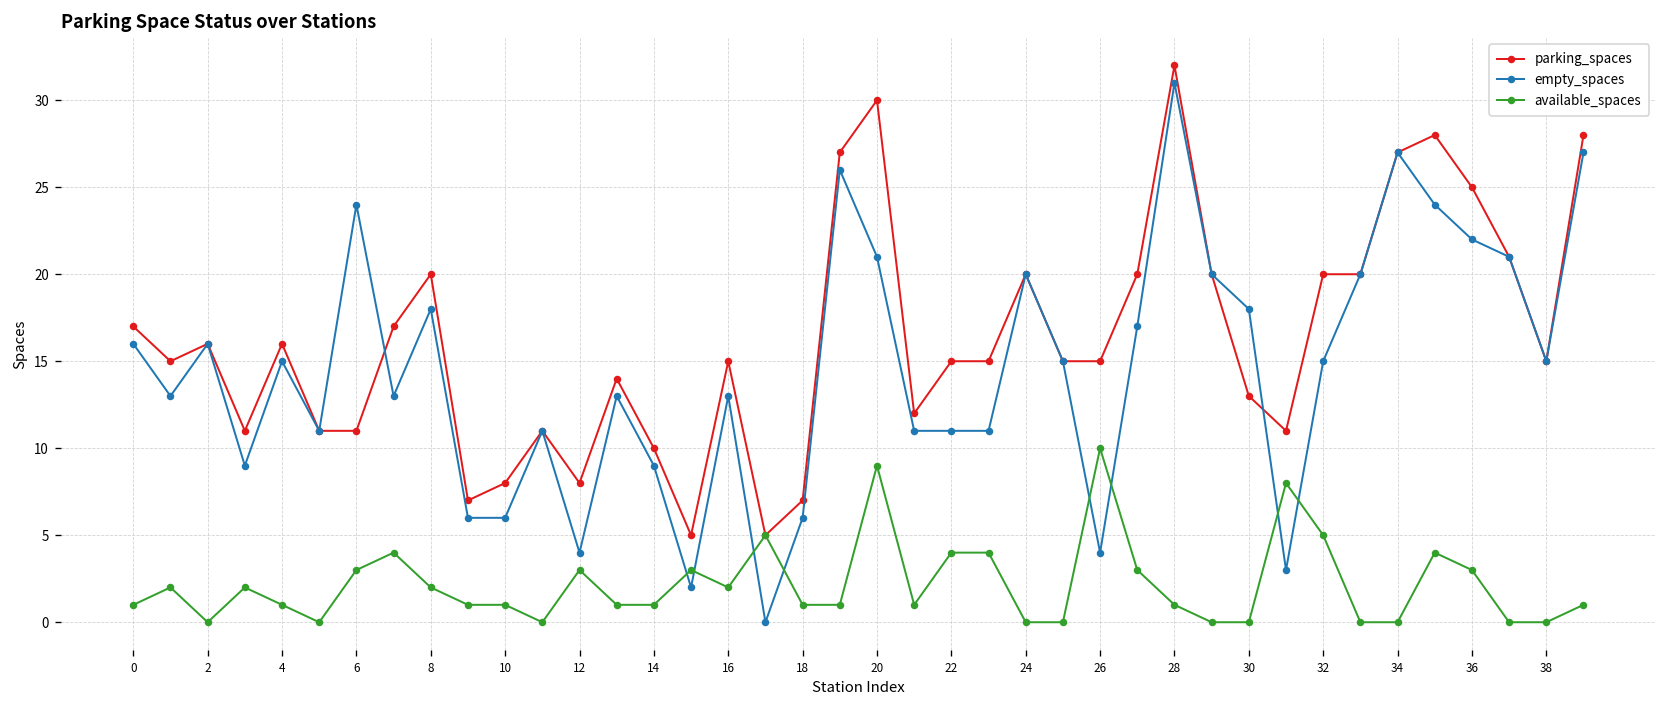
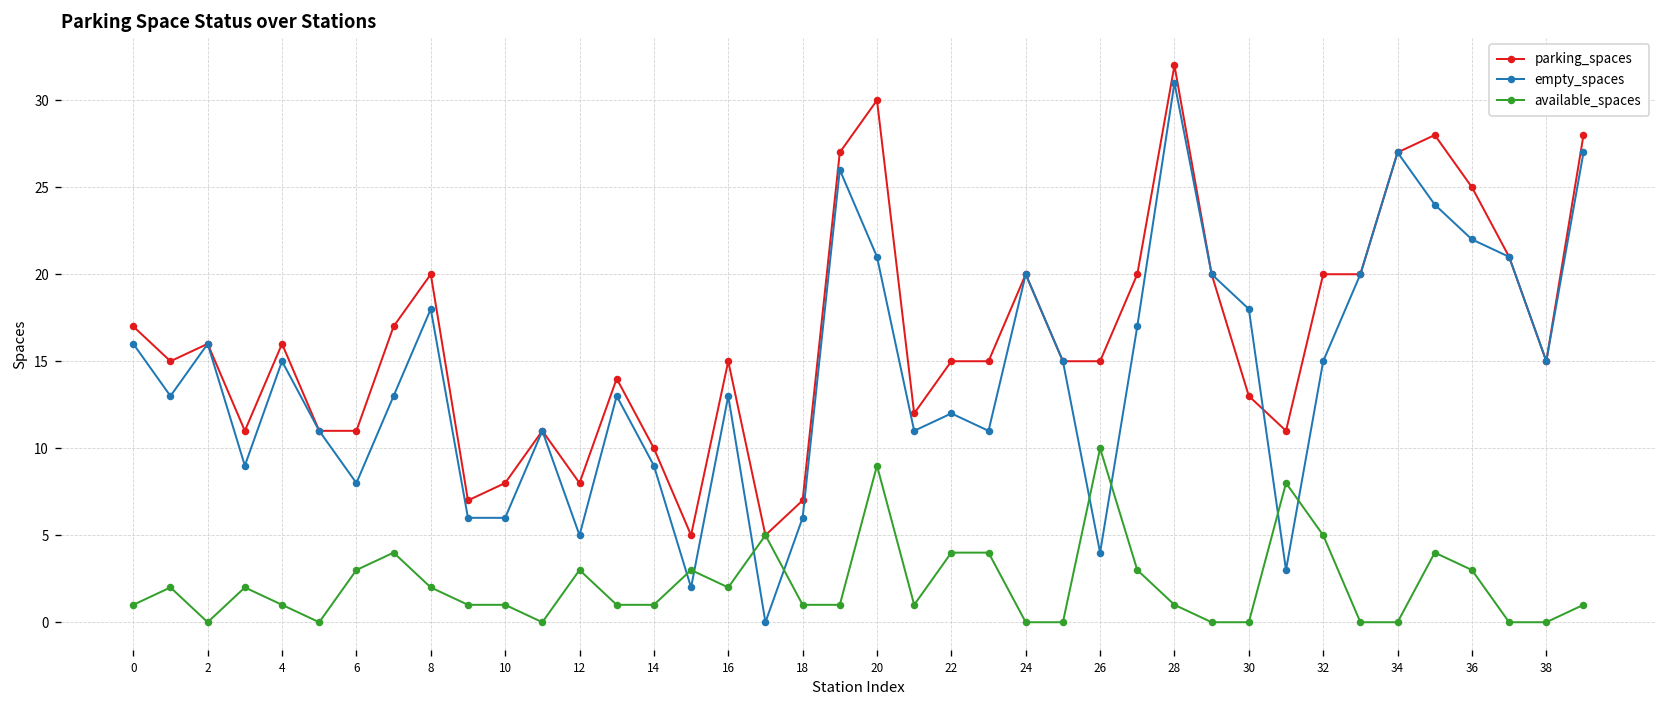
  {
    "parking_spaces": {
      "0": 17,
      "4": 16,
      "6": 11,
      "8": 20,
      "10": 8,
      "12": 8,
      "14": 10,
      "16": 15,
      "18": 7,
      "20": 30,
      "22": 15,
      "26": 15,
      "28": 32,
      "30": 13,
      "32": 20,
      "36": 25
    },
    "empty_spaces": {
      "0": 16,
      "4": 15,
-     "6": 24,
+     "6": 8,
      "8": 18,
      "10": 6,
-     "12": 4,
+     "12": 5,
      "14": 9,
      "16": 13,
      "18": 6,
      "20": 21,
-     "22": 11,
+     "22": 12,
      "26": 4,
      "28": 31,
      "30": 18,
      "32": 15,
      "36": 22
    },
    "available_spaces": {
      "0": 1,
      "2": 0,
      "4": 1,
      "6": 3,
      "8": 2,
      "10": 1,
      "12": 3,
      "14": 1,
      "16": 2,
      "18": 1,
      "20": 9,
      "22": 4,
      "24": 0,
      "26": 10,
      "28": 1,
      "30": 0,
      "32": 5,
      "34": 0,
      "36": 3,
      "38": 0
    }
  }
